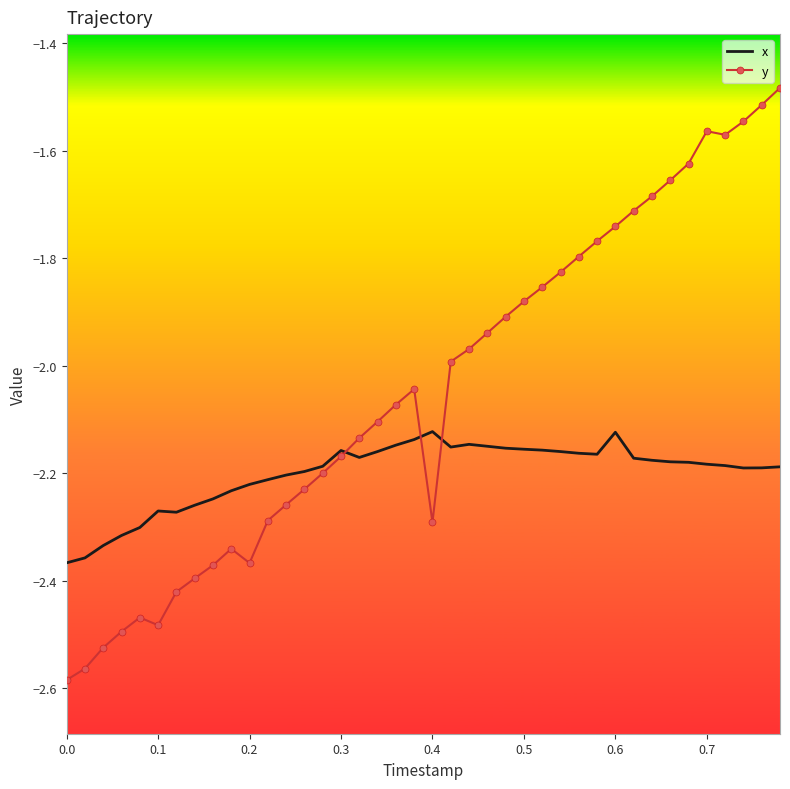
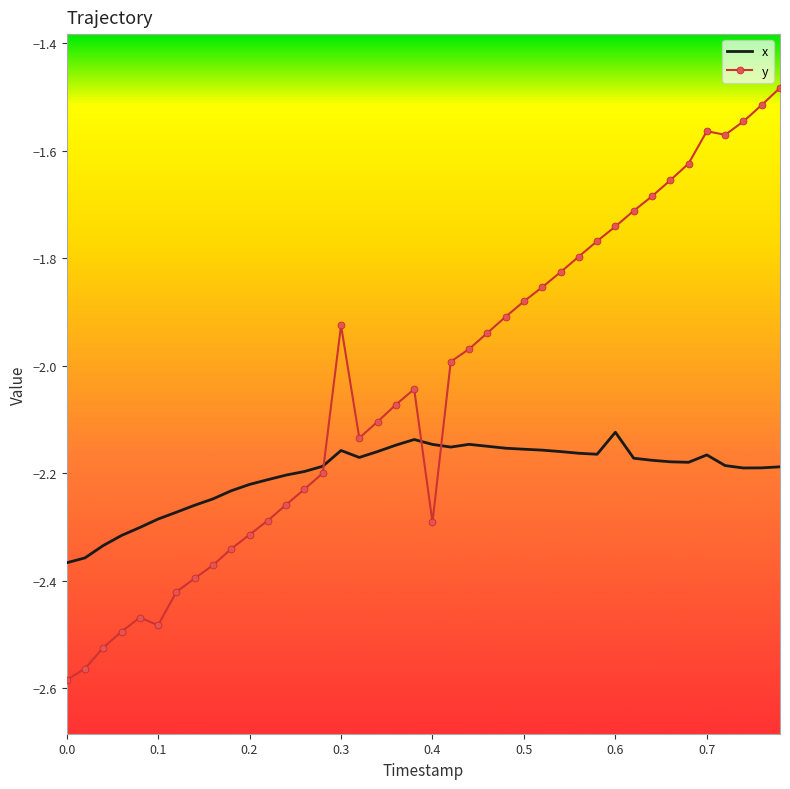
  {
    "x": {
      "0.0": -2.37,
-     "0.1": -2.27,
+     "0.1": -2.29,
      "0.2": -2.22,
      "0.3": -2.16,
-     "0.4": -2.12,
+     "0.4": -2.15,
      "0.5": -2.16,
      "0.6": -2.12,
-     "0.7": -2.18
+     "0.7": -2.17
    },
    "y": {
      "0.0": -2.58,
      "0.1": -2.48,
-     "0.2": -2.37,
-     "0.3": -2.17,
+     "0.2": -2.31,
+     "0.3": -1.92,
      "0.4": -2.29,
      "0.5": -1.88,
      "0.6": -1.74,
      "0.7": -1.56
    }
  }
